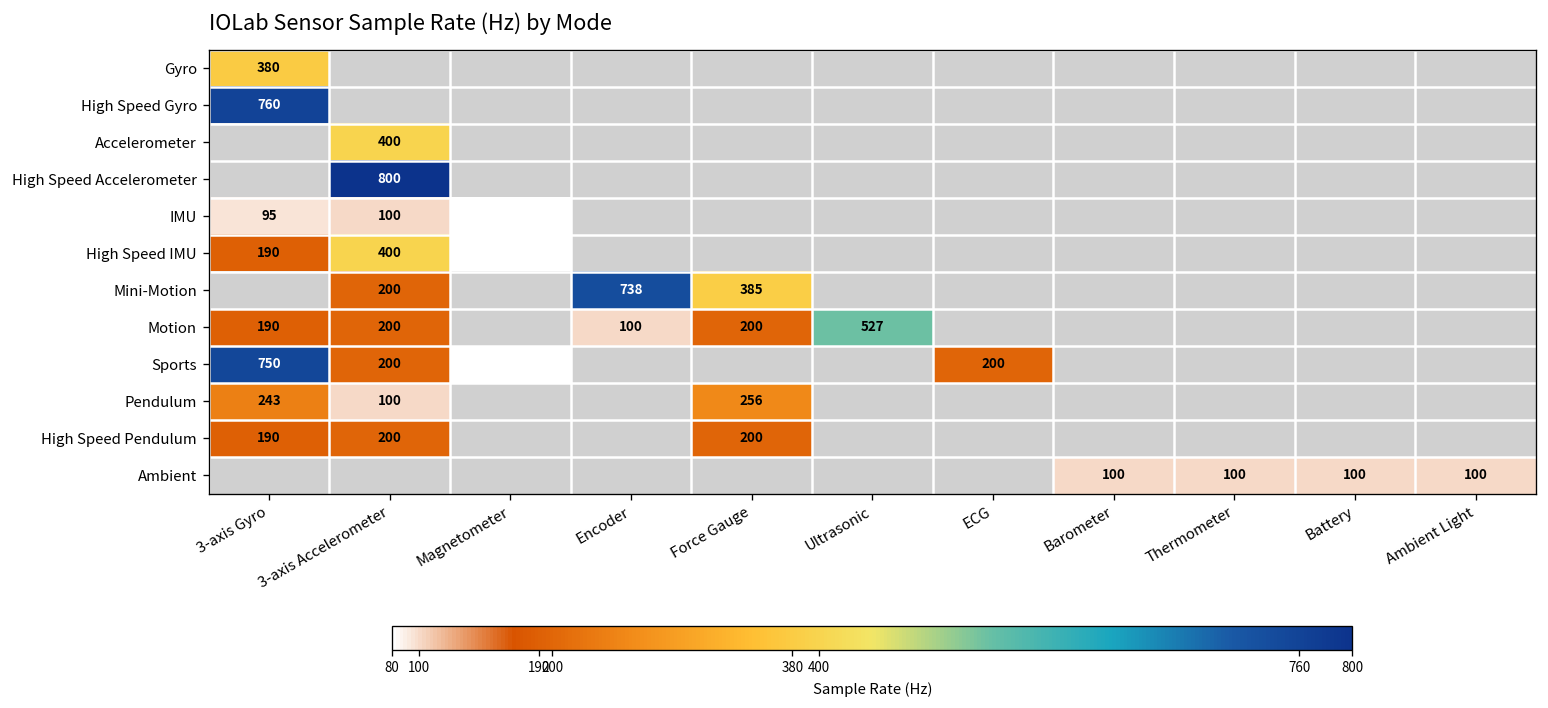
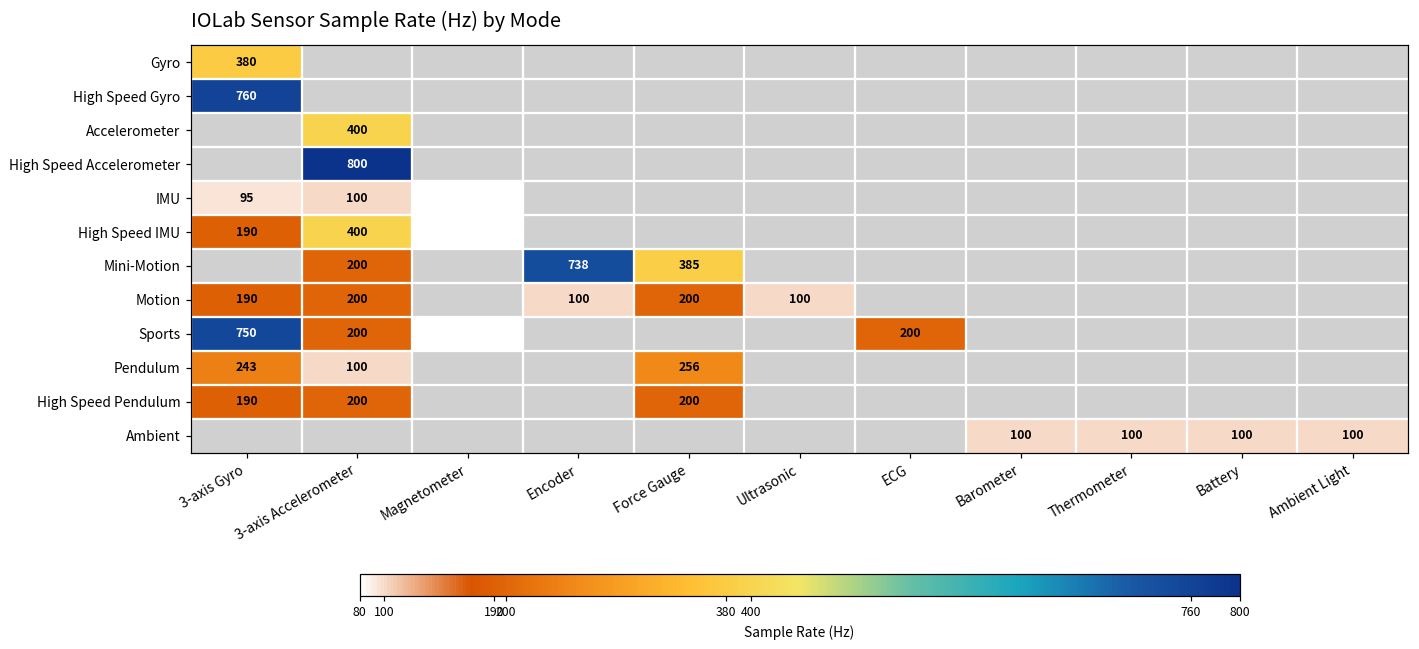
  {
    "Gyro": {
      "3-axis Gyro": 380
    },
    "High Speed Gyro": {
      "3-axis Gyro": 760
    },
    "Accelerometer": {
      "3-axis Accelerometer": 400
    },
    "High Speed Accelerometer": {
      "3-axis Accelerometer": 800
    },
    "IMU": {
      "3-axis Gyro": 95,
      "3-axis Accelerometer": 100
    },
    "High Speed IMU": {
      "3-axis Gyro": 190,
      "3-axis Accelerometer": 400
    },
    "Mini-Motion": {
      "3-axis Accelerometer": 200,
      "Encoder": 738,
      "Force Gauge": 385
    },
    "Motion": {
      "3-axis Gyro": 190,
      "3-axis Accelerometer": 200,
      "Encoder": 100,
      "Force Gauge": 200,
-     "Ultrasonic": 527
+     "Ultrasonic": 100
    },
    "Sports": {
      "3-axis Gyro": 750,
      "3-axis Accelerometer": 200,
      "ECG": 200
    },
    "Pendulum": {
      "3-axis Gyro": 243,
      "3-axis Accelerometer": 100,
      "Force Gauge": 256
    },
    "High Speed Pendulum": {
      "3-axis Gyro": 190,
      "3-axis Accelerometer": 200,
      "Force Gauge": 200
    },
    "Ambient": {
      "Barometer": 100,
      "Thermometer": 100,
      "Battery": 100,
      "Ambient Light": 100
    }
  }
